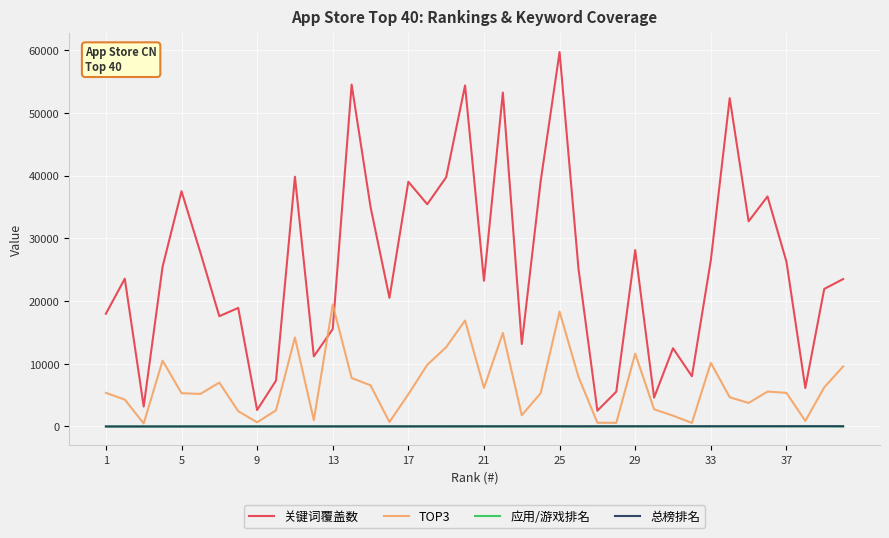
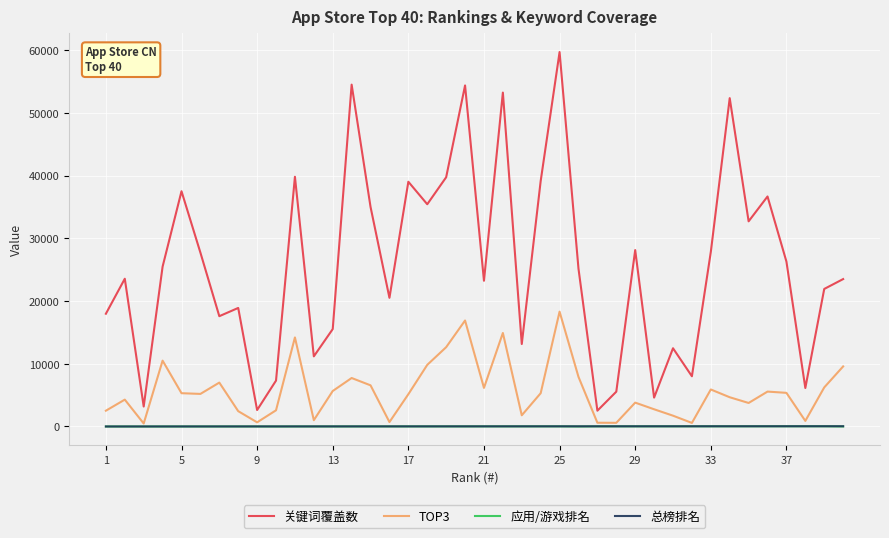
  {
    "关键词覆盖数": {
      "1": 18000,
      "5": 38000,
      "9": 3000,
      "13": 16000,
      "17": 39000,
      "21": 23000,
      "25": 60000,
      "29": 28000,
-     "33": 27000,
+     "33": 28000,
      "37": 26000
    },
    "TOP3": {
-     "1": 5000,
+     "1": 3000,
      "5": 5000,
      "9": 1000,
-     "13": 19000,
+     "13": 6000,
      "17": 5000,
      "21": 6000,
      "25": 18000,
-     "29": 12000,
-     "33": 10000,
+     "29": 4000,
+     "33": 6000,
      "37": 5000
    },
    "总榜排名": {
      "1": 0,
      "5": 0,
      "9": 0,
      "13": 0,
      "17": 0,
      "21": 0,
      "25": 0,
      "29": 0,
      "33": 0,
      "37": 0
    }
  }
